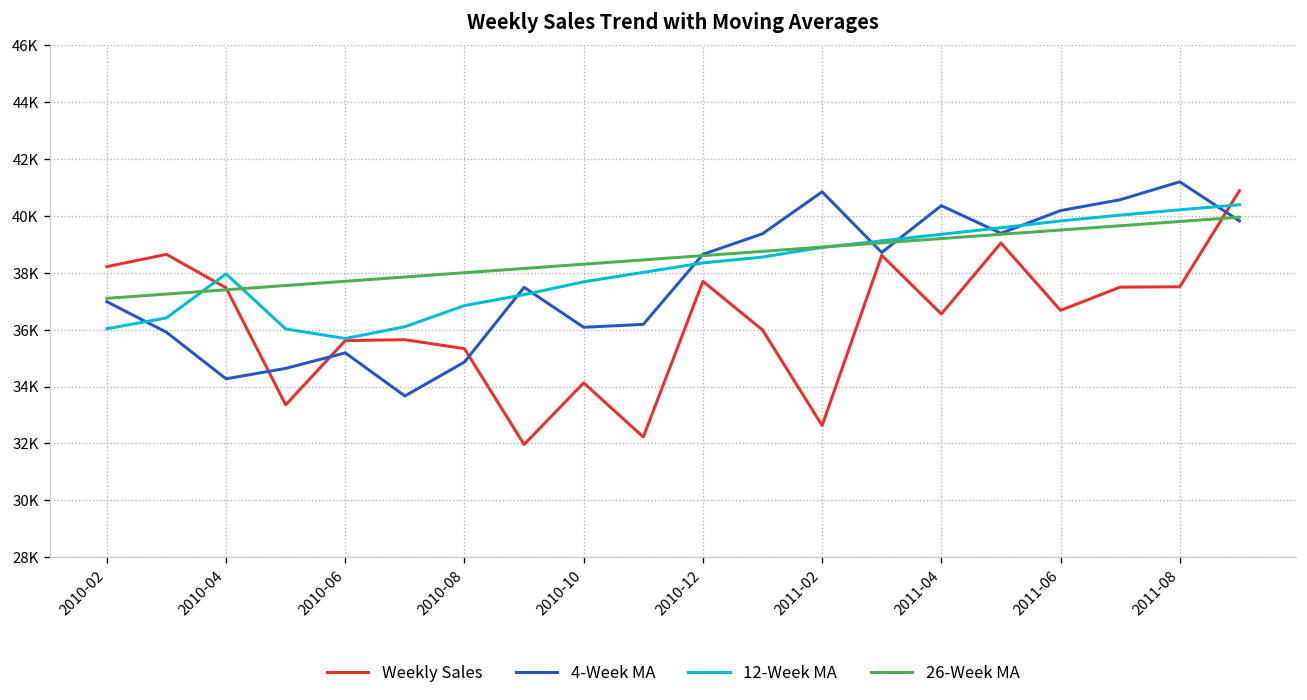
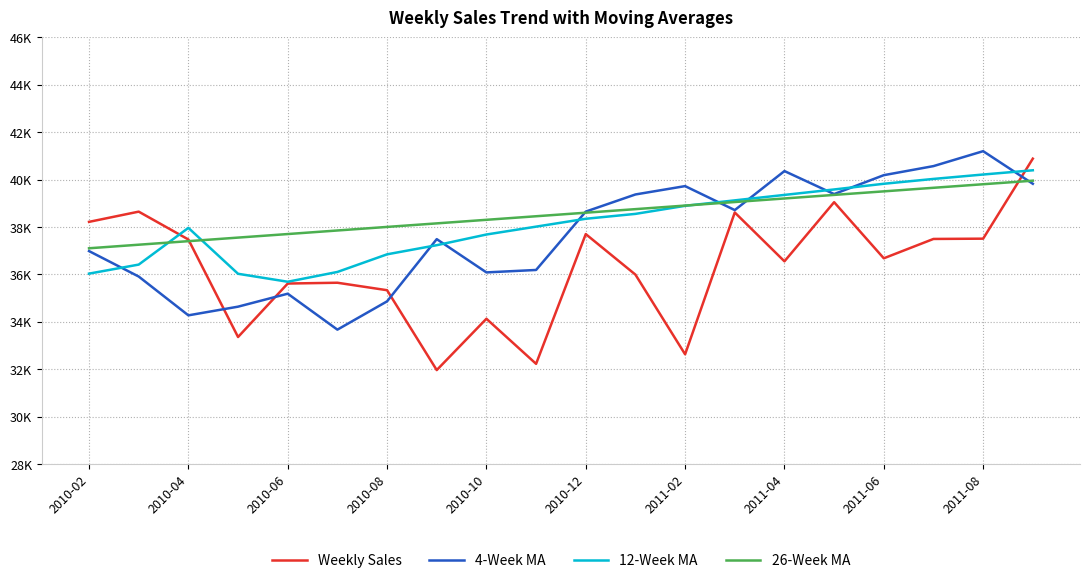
  {
    "Weekly Sales": {
      "2010-02": 38200,
      "2010-08": 35300,
      "2010-10": 34100,
      "2010-12": 37700,
      "2011-02": 32600,
      "2011-04": 36600,
      "2011-06": 36700,
      "2011-08": 37500
    },
    "4-Week MA": {
      "2010-02": 37000,
      "2010-04": 34300,
      "2010-06": 35200,
      "2010-08": 34900,
      "2010-10": 36100,
-     "2011-02": 40800,
+     "2011-02": 39700,
      "2011-04": 40400,
      "2011-06": 40200,
      "2011-08": 41200
    },
    "12-Week MA": {
      "2010-02": 36000,
      "2010-04": 38000,
      "2010-08": 36800,
      "2010-10": 37700,
      "2010-12": 38300,
      "2011-04": 39400,
      "2011-06": 39800,
      "2011-08": 40200
    },
    "26-Week MA": {
      "2010-02": 37100,
      "2010-06": 37700,
      "2010-08": 38000,
      "2010-10": 38300,
      "2011-04": 39200,
      "2011-06": 39500,
      "2011-08": 39800
    }
  }
